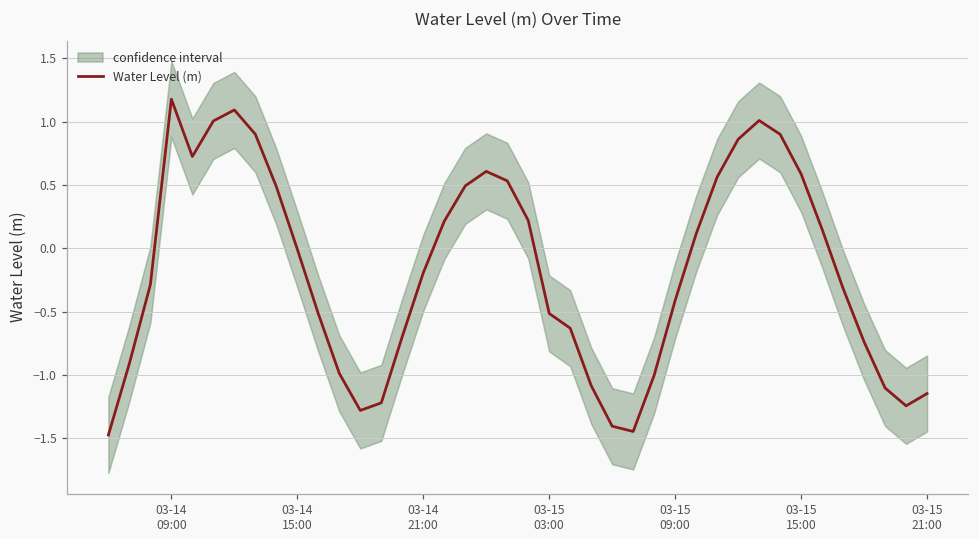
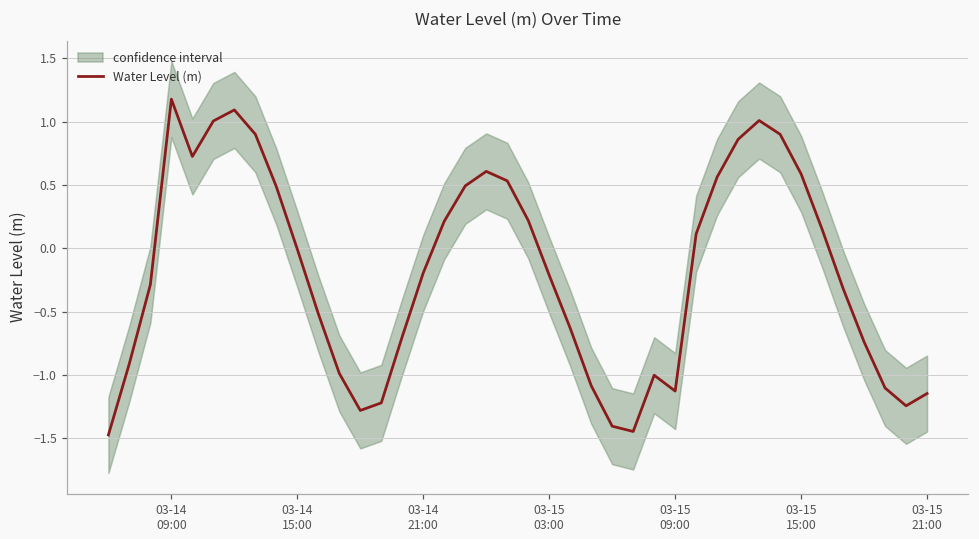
  {
    "Water Level (m)": {
      "03-14 09:00": 1.18,
      "03-14 15:00": -0.01,
      "03-14 21:00": -0.19,
-     "03-15 03:00": -0.51,
-     "03-15 09:00": -0.41,
+     "03-15 03:00": -0.21,
+     "03-15 09:00": -1.13,
      "03-15 15:00": 0.59,
      "03-15 21:00": -1.15
    }
  }
